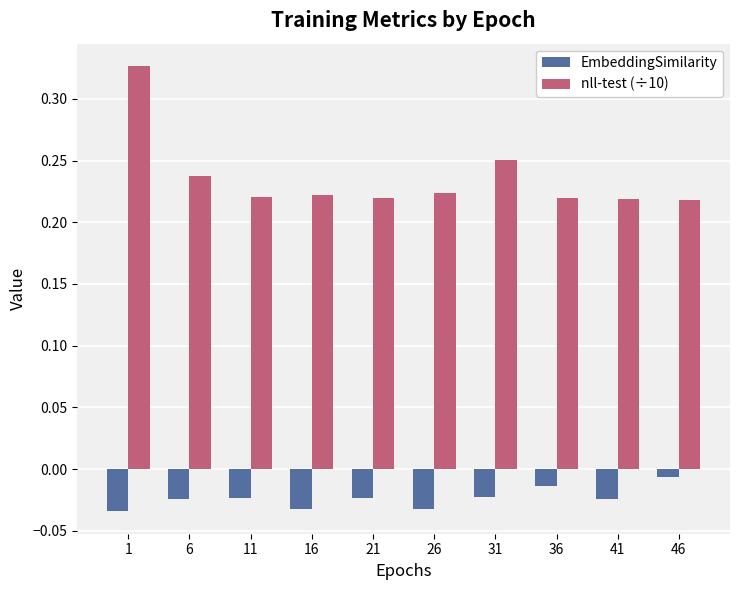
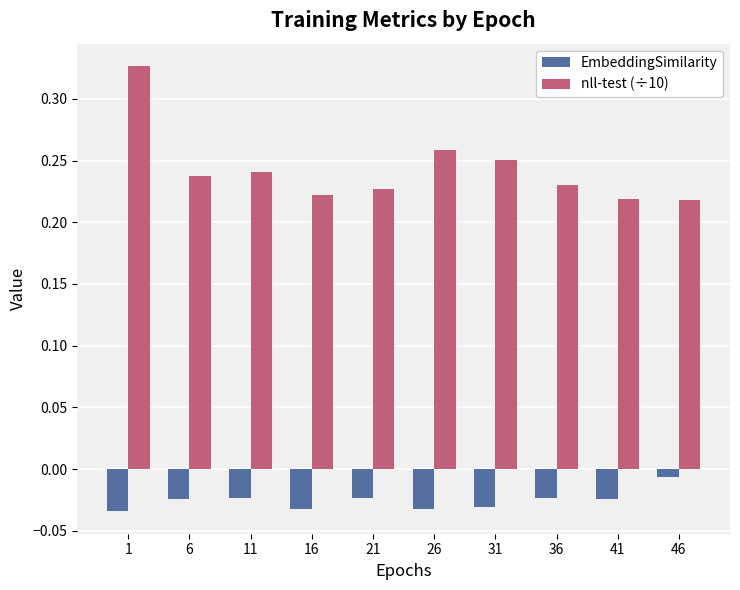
  {
    "EmbeddingSimilarity": {
      "1": -0.034,
      "6": -0.025,
      "11": -0.024,
      "16": -0.033,
      "21": -0.024,
      "26": -0.032,
-     "31": -0.022,
-     "36": -0.014,
+     "31": -0.030,
+     "36": -0.023,
      "41": -0.024,
      "46": -0.006
    },
    "nll-test (÷10)": {
      "1": 0.327,
      "6": 0.237,
-     "11": 0.220,
+     "11": 0.241,
      "16": 0.222,
-     "21": 0.220,
-     "26": 0.224,
+     "21": 0.227,
+     "26": 0.259,
      "31": 0.251,
-     "36": 0.220,
+     "36": 0.230,
      "41": 0.219,
      "46": 0.218
    }
  }
